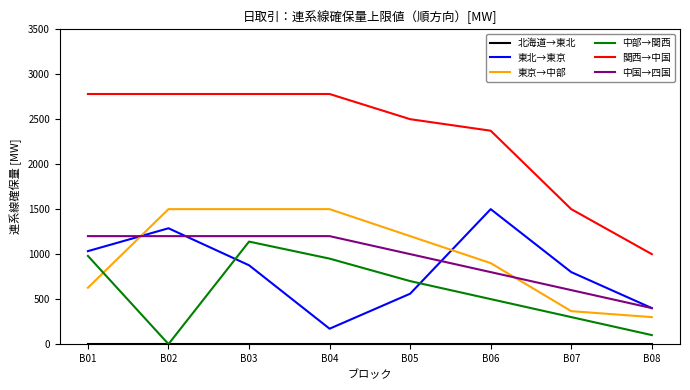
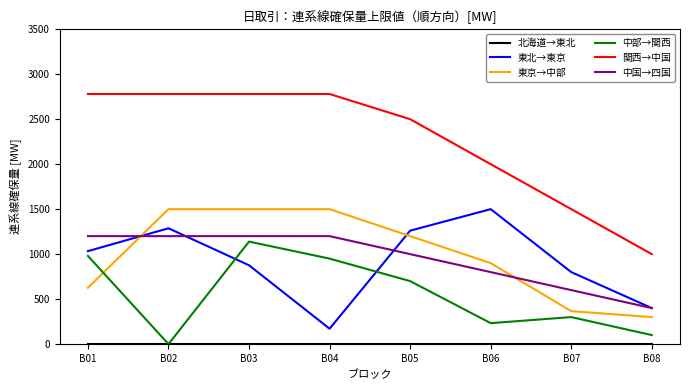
  {
    "北海道→東北": {
      "B01": 0,
      "B03": 0,
      "B04": 0,
      "B05": 0,
      "B06": 0,
      "B07": 0,
      "B08": 0
    },
    "東北→東京": {
      "B01": 1000,
      "B02": 1300,
      "B03": 900,
      "B04": 200,
-     "B05": 600,
+     "B05": 1300,
      "B06": 1500,
      "B07": 800
    },
    "東京→中部": {
      "B01": 600,
      "B02": 1500,
      "B03": 1500,
      "B04": 1500,
      "B05": 1200,
      "B06": 900,
      "B07": 400,
      "B08": 300
    },
    "中部→関西": {
      "B01": 1000,
      "B03": 1100,
      "B04": 1000,
      "B05": 700,
-     "B06": 500,
+     "B06": 200,
      "B07": 300,
      "B08": 100
    },
    "関西→中国": {
      "B01": 2800,
      "B02": 2800,
      "B03": 2800,
      "B04": 2800,
      "B05": 2500,
-     "B06": 2400,
+     "B06": 2000,
      "B07": 1500,
      "B08": 1000
    },
    "中国→四国": {
      "B01": 1200,
      "B02": 1200,
      "B03": 1200,
      "B04": 1200,
      "B05": 1000,
      "B06": 800,
      "B07": 600
    }
  }
